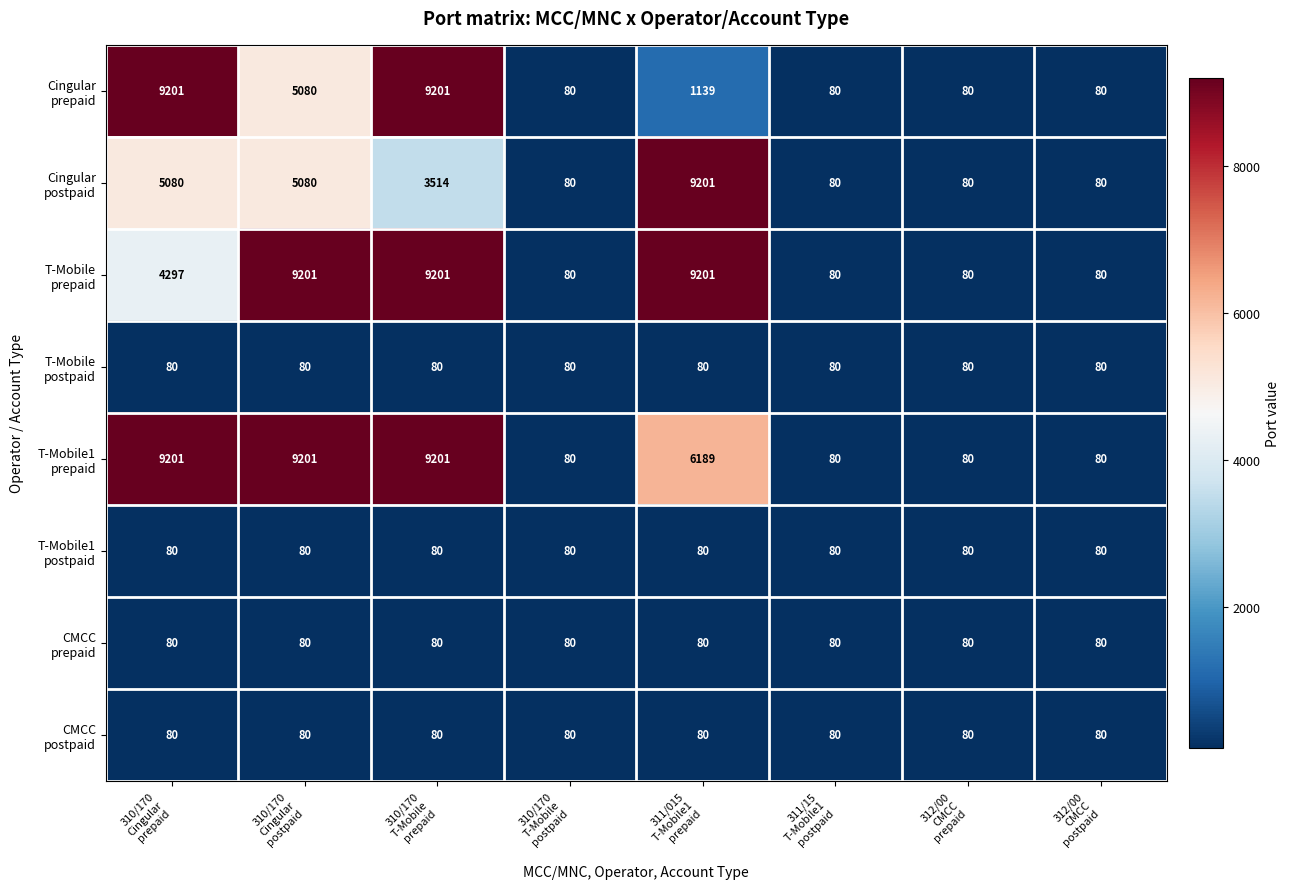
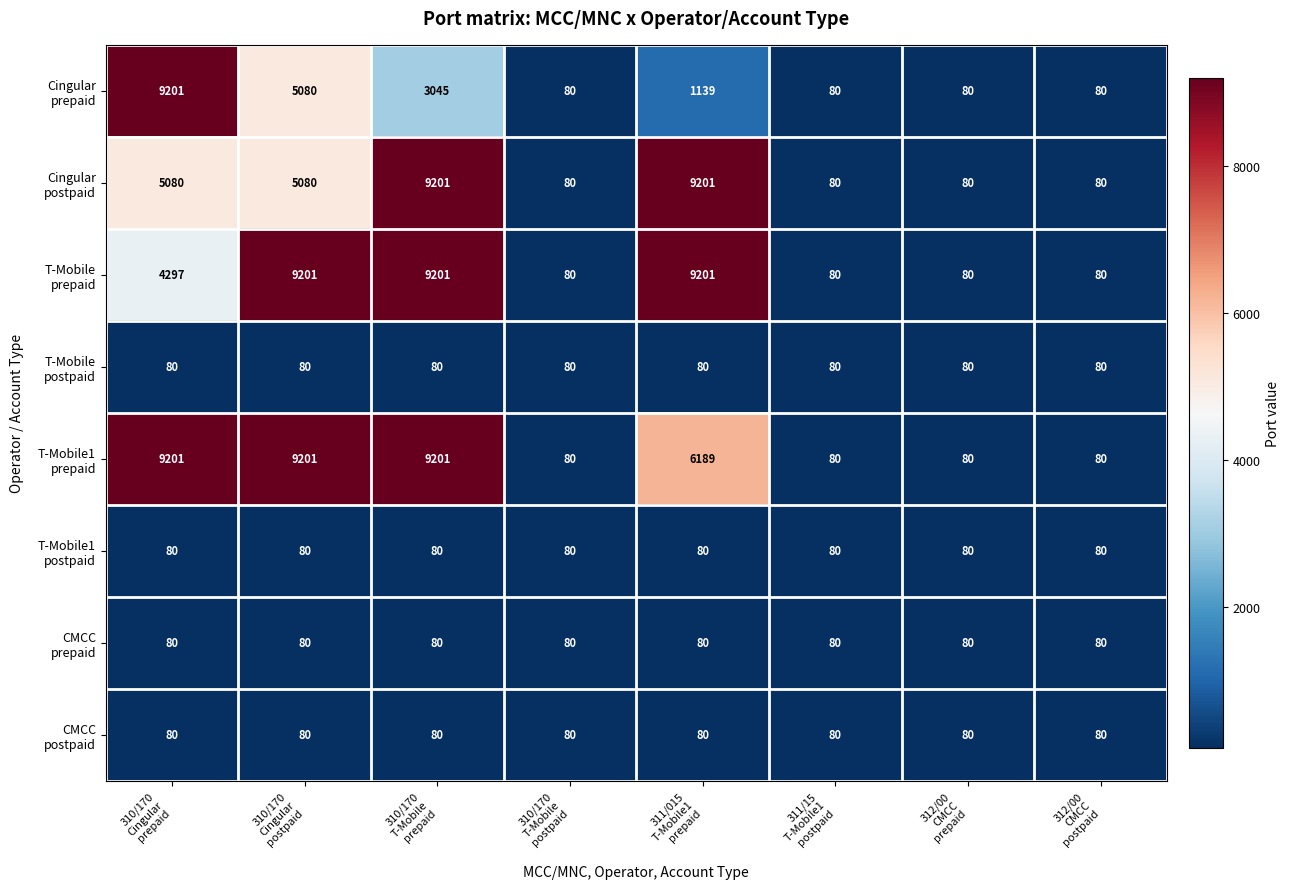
  {
    "Cingular prepaid": {
      "310/170 Cingular prepaid": 9201,
      "310/170 Cingular postpaid": 5080,
-     "310/170 T-Mobile prepaid": 9201,
+     "310/170 T-Mobile prepaid": 3045,
      "310/170 T-Mobile postpaid": 80,
      "311/015 T-Mobile1 prepaid": 1139,
      "311/15 T-Mobile1 postpaid": 80,
      "312/00 CMCC prepaid": 80,
      "312/00 CMCC postpaid": 80
    },
    "Cingular postpaid": {
      "310/170 Cingular prepaid": 5080,
      "310/170 Cingular postpaid": 5080,
-     "310/170 T-Mobile prepaid": 3514,
+     "310/170 T-Mobile prepaid": 9201,
      "310/170 T-Mobile postpaid": 80,
      "311/015 T-Mobile1 prepaid": 9201,
      "311/15 T-Mobile1 postpaid": 80,
      "312/00 CMCC prepaid": 80,
      "312/00 CMCC postpaid": 80
    },
    "T-Mobile prepaid": {
      "310/170 Cingular prepaid": 4297,
      "310/170 Cingular postpaid": 9201,
      "310/170 T-Mobile prepaid": 9201,
      "310/170 T-Mobile postpaid": 80,
      "311/015 T-Mobile1 prepaid": 9201,
      "311/15 T-Mobile1 postpaid": 80,
      "312/00 CMCC prepaid": 80,
      "312/00 CMCC postpaid": 80
    },
    "T-Mobile postpaid": {
      "310/170 Cingular prepaid": 80,
      "310/170 Cingular postpaid": 80,
      "310/170 T-Mobile prepaid": 80,
      "310/170 T-Mobile postpaid": 80,
      "311/015 T-Mobile1 prepaid": 80,
      "311/15 T-Mobile1 postpaid": 80,
      "312/00 CMCC prepaid": 80,
      "312/00 CMCC postpaid": 80
    },
    "T-Mobile1 prepaid": {
      "310/170 Cingular prepaid": 9201,
      "310/170 Cingular postpaid": 9201,
      "310/170 T-Mobile prepaid": 9201,
      "310/170 T-Mobile postpaid": 80,
      "311/015 T-Mobile1 prepaid": 6189,
      "311/15 T-Mobile1 postpaid": 80,
      "312/00 CMCC prepaid": 80,
      "312/00 CMCC postpaid": 80
    },
    "T-Mobile1 postpaid": {
      "310/170 Cingular prepaid": 80,
      "310/170 Cingular postpaid": 80,
      "310/170 T-Mobile prepaid": 80,
      "310/170 T-Mobile postpaid": 80,
      "311/015 T-Mobile1 prepaid": 80,
      "311/15 T-Mobile1 postpaid": 80,
      "312/00 CMCC prepaid": 80,
      "312/00 CMCC postpaid": 80
    },
    "CMCC prepaid": {
      "310/170 Cingular prepaid": 80,
      "310/170 Cingular postpaid": 80,
      "310/170 T-Mobile prepaid": 80,
      "310/170 T-Mobile postpaid": 80,
      "311/015 T-Mobile1 prepaid": 80,
      "311/15 T-Mobile1 postpaid": 80,
      "312/00 CMCC prepaid": 80,
      "312/00 CMCC postpaid": 80
    },
    "CMCC postpaid": {
      "310/170 Cingular prepaid": 80,
      "310/170 Cingular postpaid": 80,
      "310/170 T-Mobile prepaid": 80,
      "310/170 T-Mobile postpaid": 80,
      "311/015 T-Mobile1 prepaid": 80,
      "311/15 T-Mobile1 postpaid": 80,
      "312/00 CMCC prepaid": 80,
      "312/00 CMCC postpaid": 80
    }
  }
